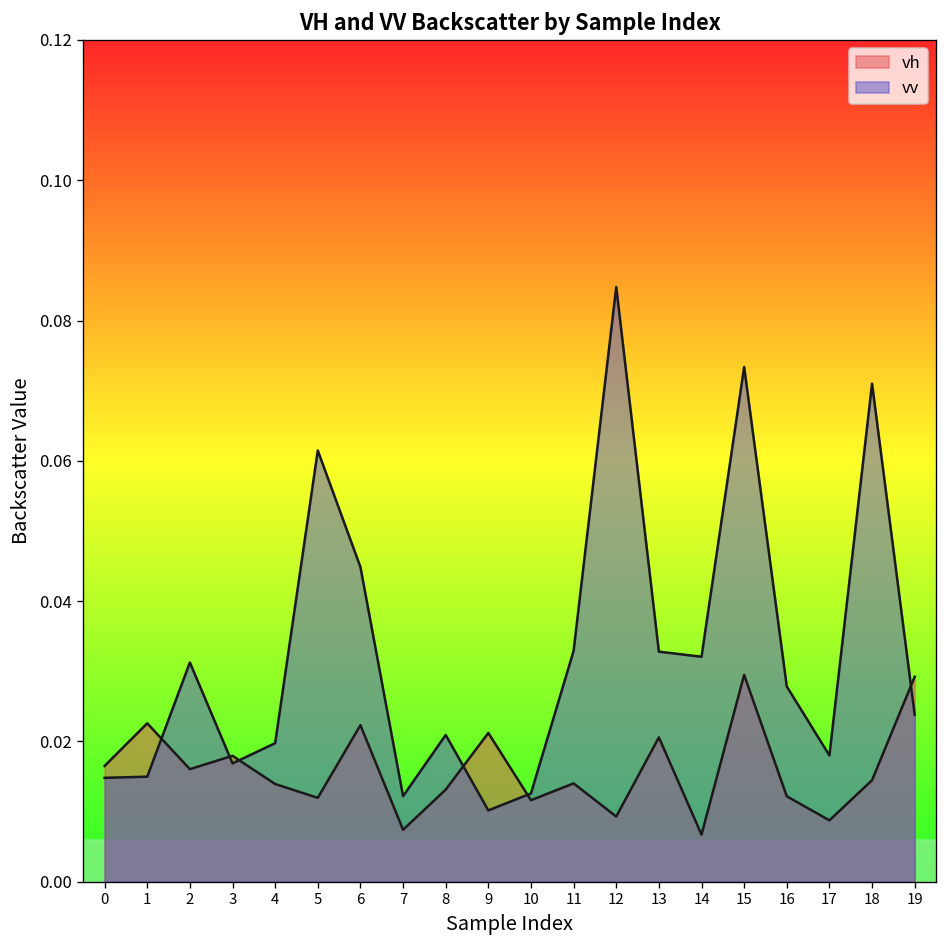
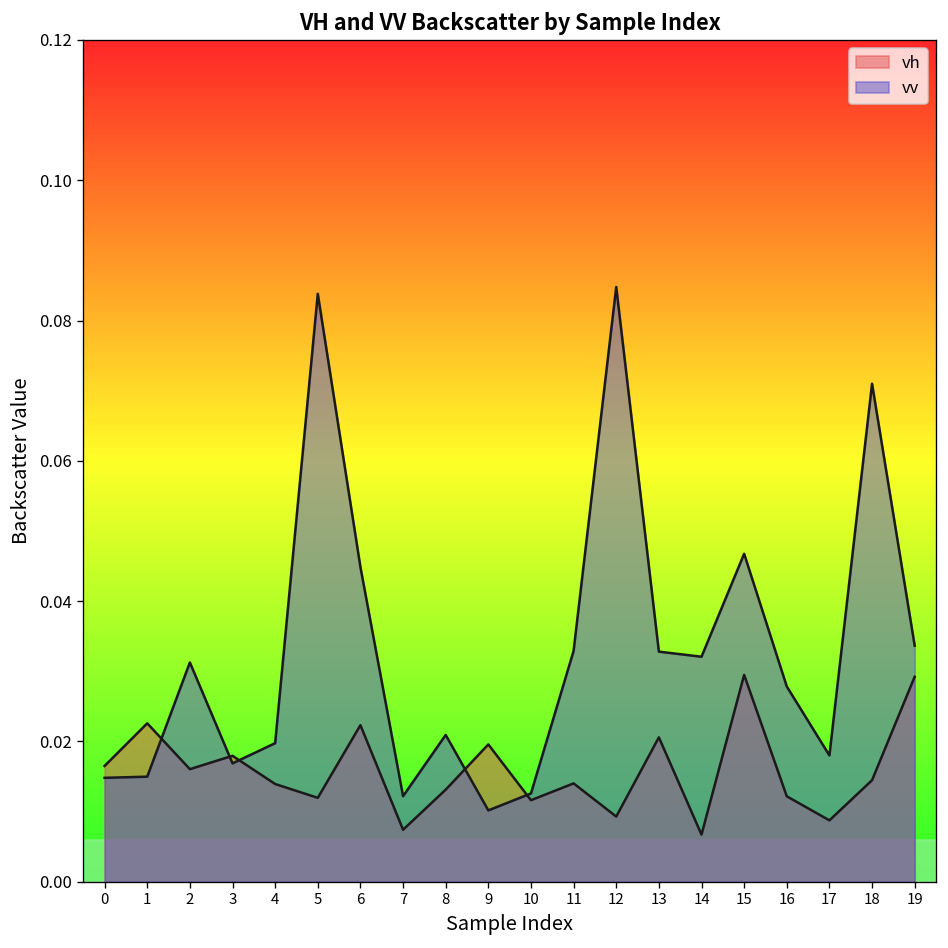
  {
    "vh": {
      "0": 0.017,
      "1": 0.023,
      "2": 0.016,
      "3": 0.018,
      "4": 0.014,
      "5": 0.012,
      "6": 0.022,
      "7": 0.007,
      "8": 0.013,
-     "9": 0.021,
+     "9": 0.020,
      "10": 0.012,
      "11": 0.014,
      "12": 0.009,
      "13": 0.021,
      "14": 0.007,
      "15": 0.029,
      "16": 0.012,
      "17": 0.009,
      "18": 0.014,
      "19": 0.029
    },
    "vv": {
      "0": 0.015,
      "1": 0.015,
      "2": 0.031,
      "3": 0.017,
      "4": 0.020,
-     "5": 0.061,
+     "5": 0.084,
      "6": 0.045,
      "7": 0.012,
      "8": 0.021,
      "9": 0.010,
      "10": 0.013,
      "11": 0.033,
      "12": 0.085,
      "13": 0.033,
      "14": 0.032,
-     "15": 0.073,
+     "15": 0.047,
      "16": 0.028,
      "17": 0.018,
      "18": 0.071,
-     "19": 0.024
+     "19": 0.034
    }
  }
